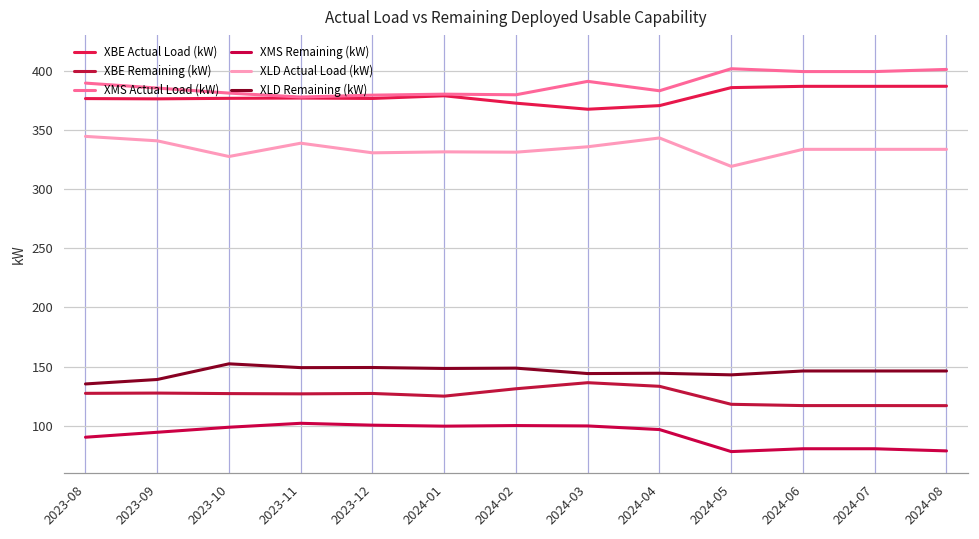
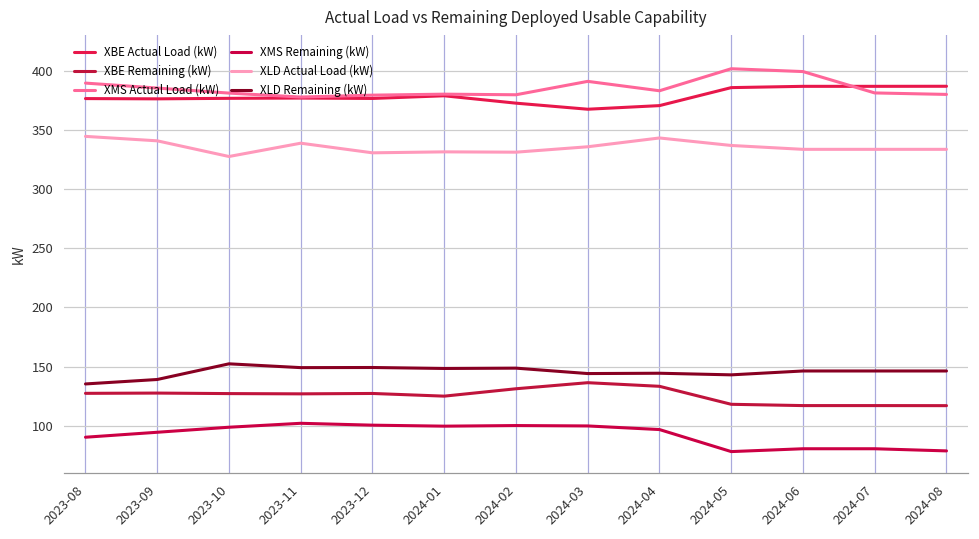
  {
    "XMS Actual Load (kW)": {
      "2023-08": 390,
      "2023-09": 385,
      "2023-10": 381,
      "2023-12": 379,
      "2024-02": 380,
      "2024-03": 391,
      "2024-04": 383,
      "2024-05": 402,
      "2024-06": 399,
-     "2024-07": 399,
-     "2024-08": 401
+     "2024-07": 381,
+     "2024-08": 380
    },
    "XLD Actual Load (kW)": {
      "2023-08": 345,
      "2023-09": 341,
      "2023-10": 328,
      "2023-11": 339,
      "2023-12": 331,
      "2024-01": 332,
      "2024-02": 331,
      "2024-03": 336,
      "2024-04": 343,
-     "2024-05": 319,
+     "2024-05": 337,
      "2024-06": 334,
      "2024-07": 334,
      "2024-08": 334
    },
    "XLD Remaining (kW)": {
      "2023-08": 135,
      "2023-09": 139,
      "2023-10": 152,
      "2023-11": 149,
      "2023-12": 149,
      "2024-01": 148,
      "2024-02": 149,
      "2024-03": 144,
      "2024-04": 144,
      "2024-05": 143,
      "2024-06": 146,
      "2024-07": 146,
      "2024-08": 146
    }
  }
